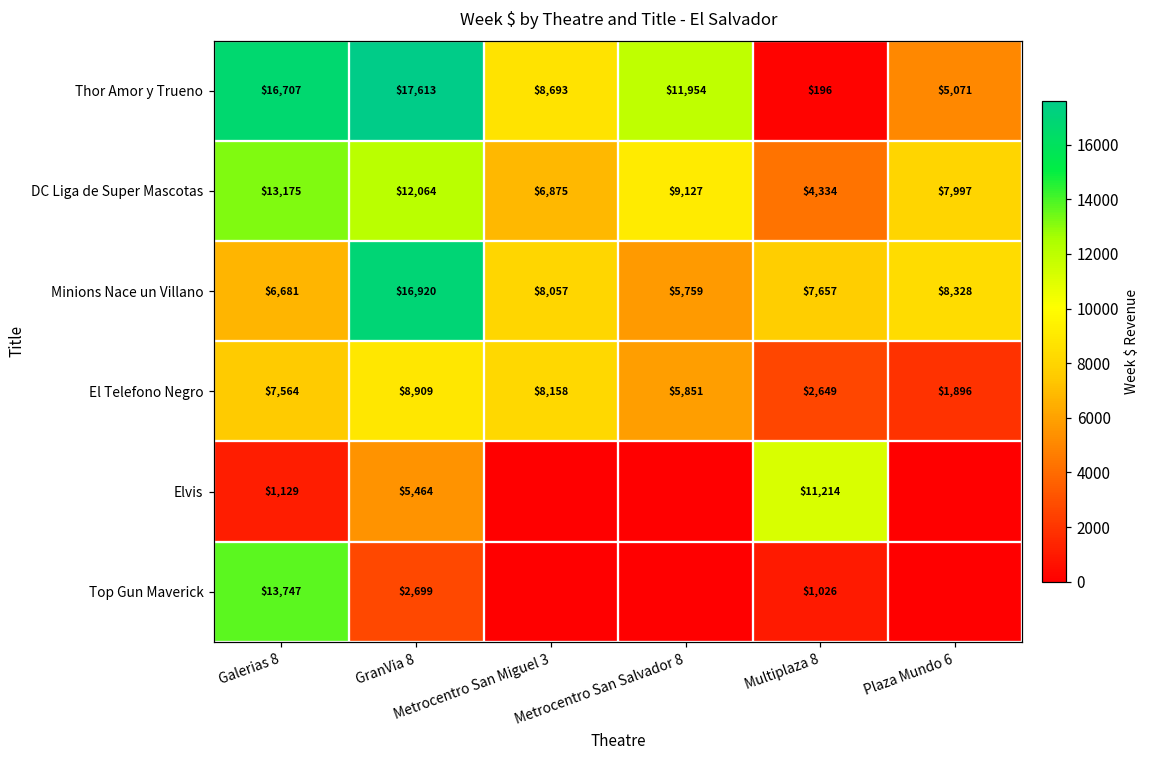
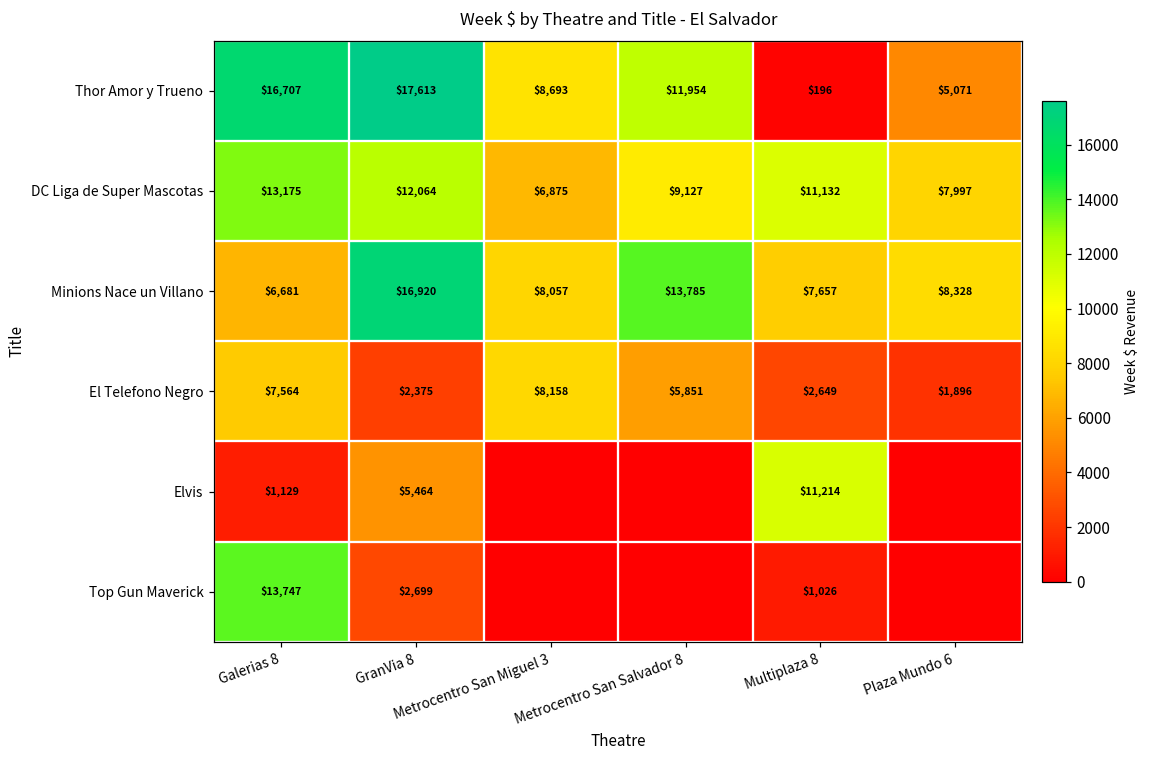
  {
    "Thor Amor y Trueno": {
      "Galerias 8": "$16,707",
      "GranVia 8": "$17,613",
      "Metrocentro San Miguel 3": "$8,693",
      "Metrocentro San Salvador 8": "$11,954",
      "Multiplaza 8": "$196",
      "Plaza Mundo 6": "$5,071"
    },
    "DC Liga de Super Mascotas": {
      "Galerias 8": "$13,175",
      "GranVia 8": "$12,064",
      "Metrocentro San Miguel 3": "$6,875",
      "Metrocentro San Salvador 8": "$9,127",
-     "Multiplaza 8": "$4,334",
+     "Multiplaza 8": "$11,132",
      "Plaza Mundo 6": "$7,997"
    },
    "Minions Nace un Villano": {
      "Galerias 8": "$6,681",
      "GranVia 8": "$16,920",
      "Metrocentro San Miguel 3": "$8,057",
-     "Metrocentro San Salvador 8": "$5,759",
+     "Metrocentro San Salvador 8": "$13,785",
      "Multiplaza 8": "$7,657",
      "Plaza Mundo 6": "$8,328"
    },
    "El Telefono Negro": {
      "Galerias 8": "$7,564",
-     "GranVia 8": "$8,909",
+     "GranVia 8": "$2,375",
      "Metrocentro San Miguel 3": "$8,158",
      "Metrocentro San Salvador 8": "$5,851",
      "Multiplaza 8": "$2,649",
      "Plaza Mundo 6": "$1,896"
    },
    "Elvis": {
      "Galerias 8": "$1,129",
      "GranVia 8": "$5,464",
      "Multiplaza 8": "$11,214"
    },
    "Top Gun Maverick": {
      "Galerias 8": "$13,747",
      "GranVia 8": "$2,699",
      "Multiplaza 8": "$1,026"
    }
  }
